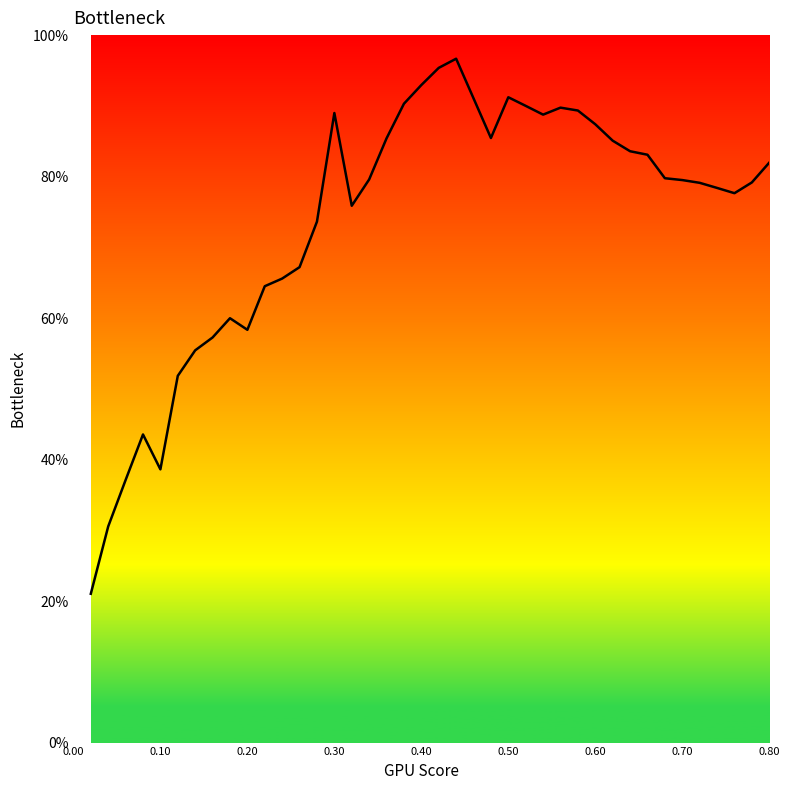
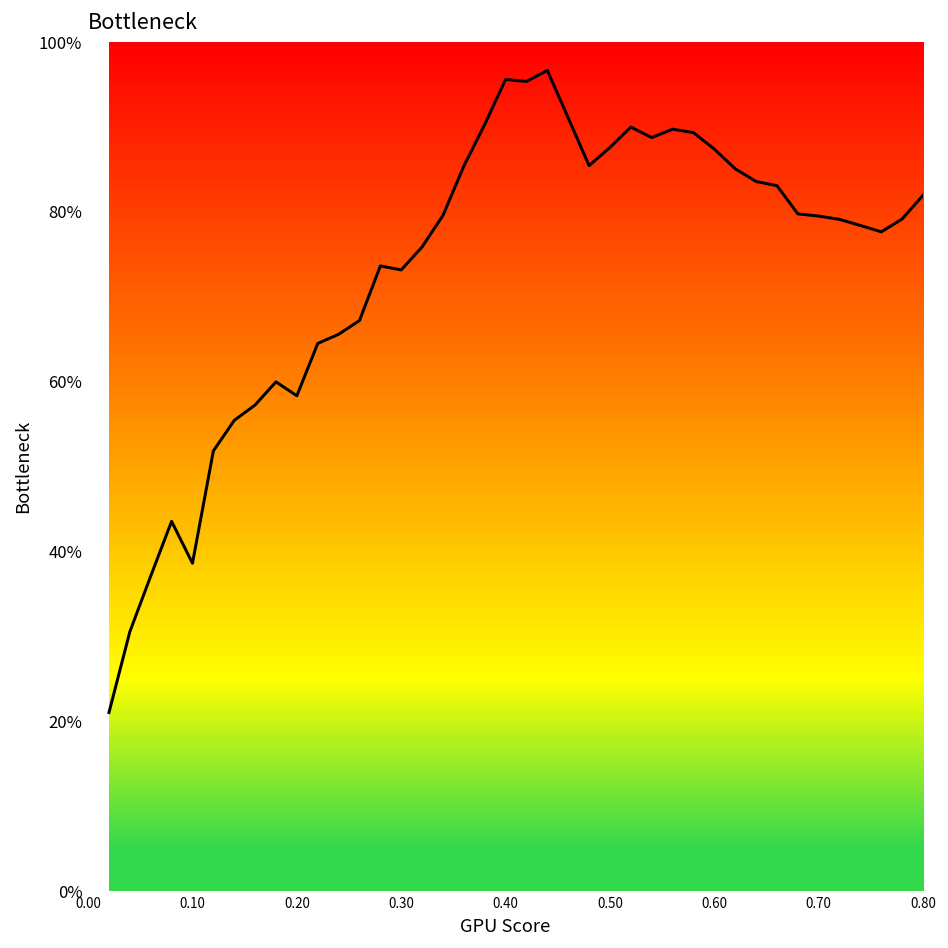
  {
    "0.10": "39%",
    "0.20": "58%",
-   "0.30": "89%",
-   "0.40": "93%",
-   "0.50": "91%",
+   "0.30": "73%",
+   "0.40": "96%",
+   "0.50": "88%",
    "0.60": "87%",
    "0.70": "80%",
    "0.80": "82%"
  }
